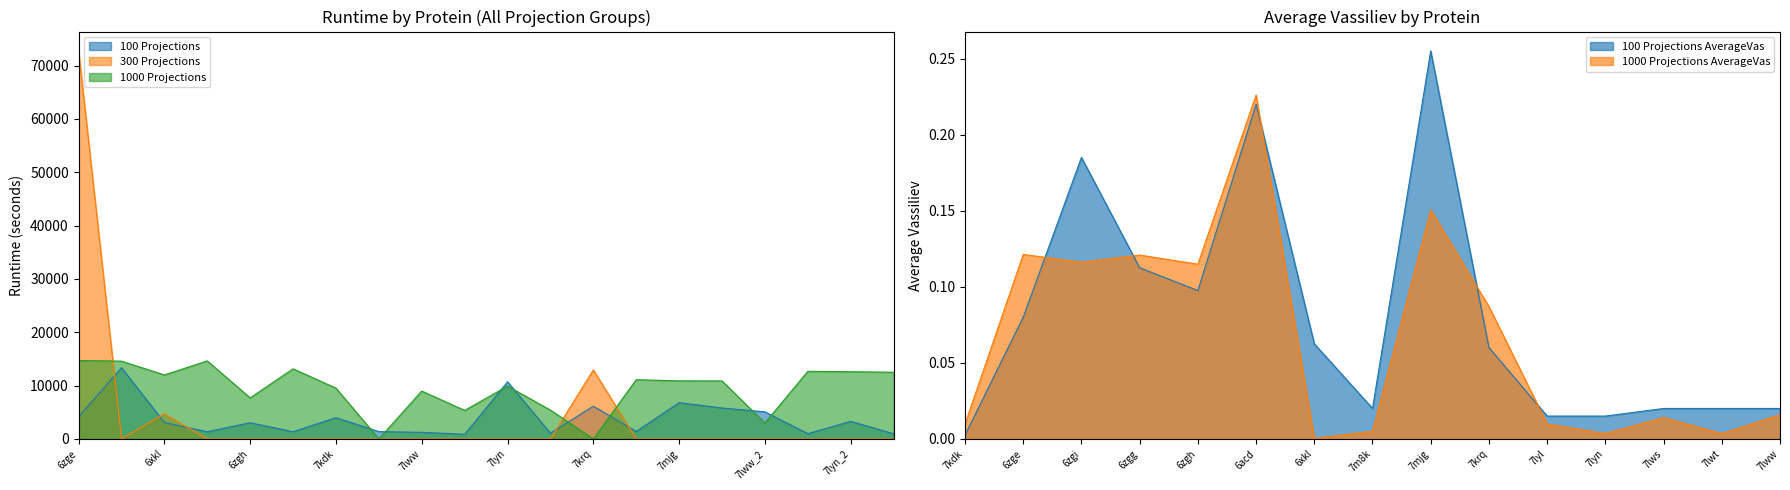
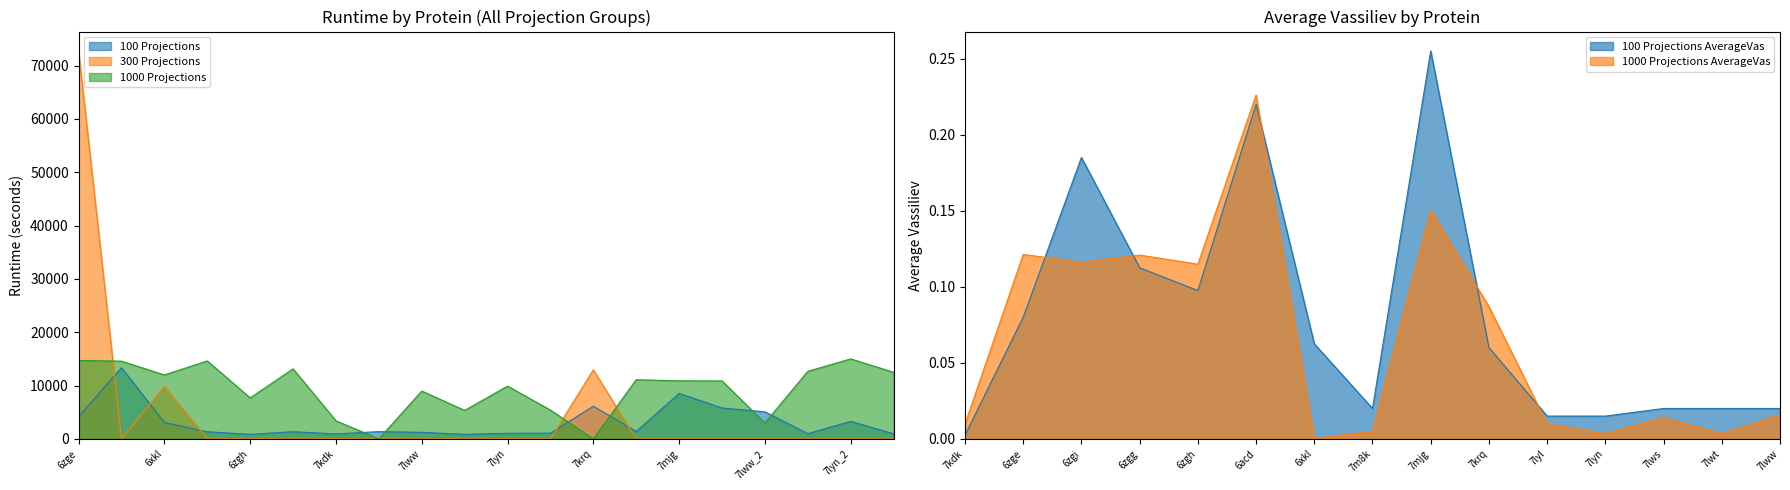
  {
    "Runtime by Protein (All Projection Groups)": {
      "100 Projections": {
        "6zge": 4000,
        "6xkl": 3000,
-       "6zgh": 3000,
-       "7kdk": 4000,
+       "6zgh": 1000,
+       "7kdk": 1000,
        "7lww": 1000,
-       "7lyn": 11000,
+       "7lyn": 1000,
        "7krq": 6000,
-       "7mjg": 7000,
+       "7mjg": 9000,
        "7lww_2": 5000,
        "7lyn_2": 3000
      },
      "300 Projections": {
        "6zge": 73000,
-       "6xkl": 5000,
+       "6xkl": 10000,
        "6zgh": 0,
        "7kdk": 0,
        "7lww": 0,
        "7lyn": 0,
        "7krq": 13000,
        "7mjg": 0,
        "7lww_2": 0,
        "7lyn_2": 0
      },
      "1000 Projections": {
        "6zge": 15000,
        "6xkl": 12000,
        "6zgh": 8000,
-       "7kdk": 10000,
+       "7kdk": 3000,
        "7lww": 9000,
        "7lyn": 10000,
        "7krq": 0,
        "7mjg": 11000,
        "7lww_2": 3000,
-       "7lyn_2": 13000
+       "7lyn_2": 15000
      }
    },
    "Average Vassiliev by Protein": {
      "100 Projections AverageVas": {
        "7kdk": 0.003,
        "6zge": 0.080,
        "6zgi": 0.185,
        "6zgg": 0.113,
        "6zgh": 0.098,
        "6acd": 0.220,
        "6xkl": 0.063,
        "7m8k": 0.020,
        "7mjg": 0.255,
        "7krq": 0.060,
        "7lyl": 0.015,
        "7lyn": 0.015,
        "7lws": 0.020,
        "7lwt": 0.020,
        "7lww": 0.020
      },
      "1000 Projections AverageVas": {
        "7kdk": 0.010,
        "6zge": 0.121,
        "6zgi": 0.116,
        "6zgg": 0.121,
        "6zgh": 0.115,
        "6acd": 0.226,
        "6xkl": 0.000,
        "7m8k": 0.005,
        "7mjg": 0.151,
        "7krq": 0.087,
        "7lyl": 0.010,
        "7lyn": 0.004,
        "7lws": 0.014,
        "7lwt": 0.004,
        "7lww": 0.016
      }
    }
  }
